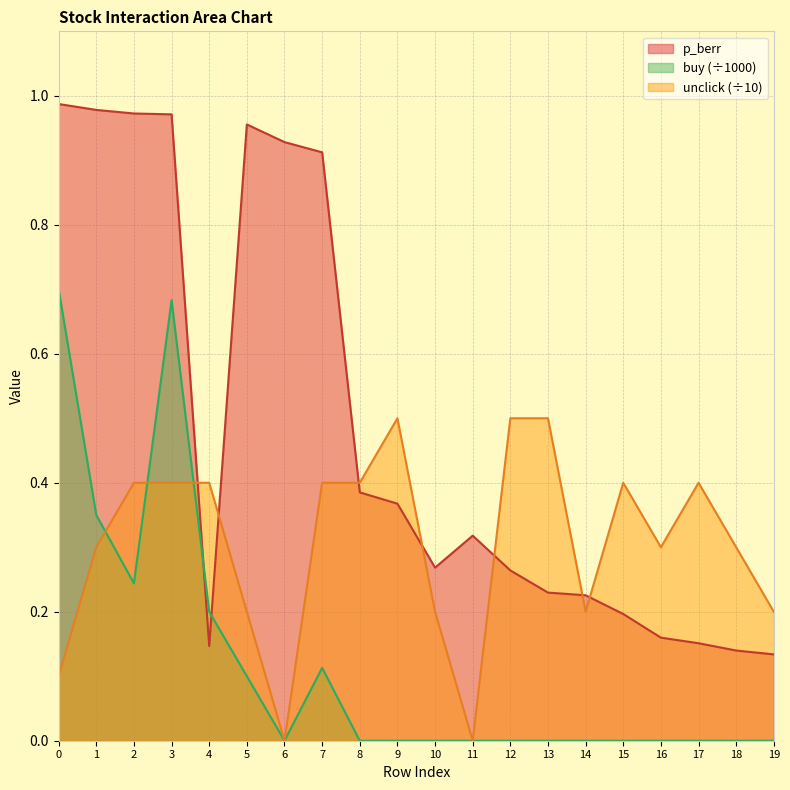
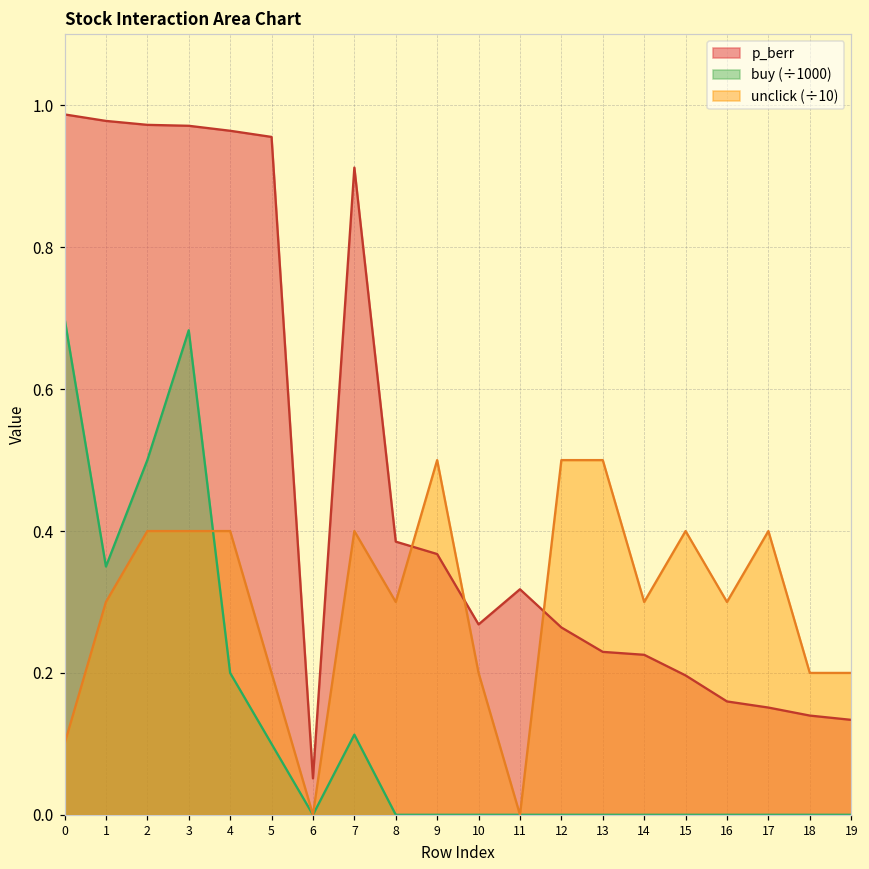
  {
    "p_berr": {
      "0": 0.99,
      "1": 0.98,
      "2": 0.97,
      "3": 0.97,
-     "4": 0.15,
+     "4": 0.96,
      "5": 0.96,
-     "6": 0.93,
+     "6": 0.05,
      "7": 0.91,
      "8": 0.39,
      "9": 0.37,
      "10": 0.27,
      "11": 0.32,
      "12": 0.26,
      "13": 0.23,
      "14": 0.23,
      "15": 0.20,
      "16": 0.16,
      "17": 0.15,
      "18": 0.14,
      "19": 0.13
    },
    "buy (÷1000)": {
      "0": 0.70,
      "1": 0.35,
-     "2": 0.24,
+     "2": 0.50,
      "3": 0.68,
      "4": 0.20,
      "5": 0.10,
      "7": 0.11,
      "8": 0.00,
      "9": 0.00,
      "10": 0.00,
      "12": 0.00,
      "13": 0.00,
      "14": 0.00,
      "15": 0.00,
      "16": 0.00,
      "17": 0.00,
      "18": 0.00,
      "19": 0.00
    },
    "unclick (÷10)": {
      "0": 0.10,
      "1": 0.30,
      "2": 0.40,
      "3": 0.40,
      "4": 0.40,
      "5": 0.20,
      "7": 0.40,
-     "8": 0.40,
+     "8": 0.30,
      "9": 0.50,
      "10": 0.20,
      "12": 0.50,
      "13": 0.50,
-     "14": 0.20,
+     "14": 0.30,
      "15": 0.40,
      "16": 0.30,
      "17": 0.40,
-     "18": 0.30,
+     "18": 0.20,
      "19": 0.20
    }
  }
